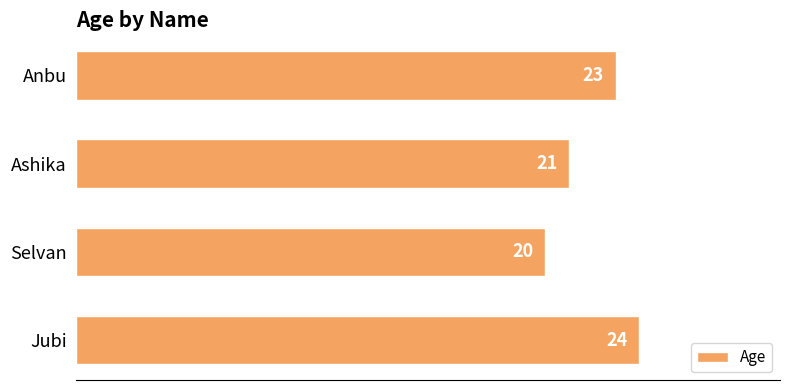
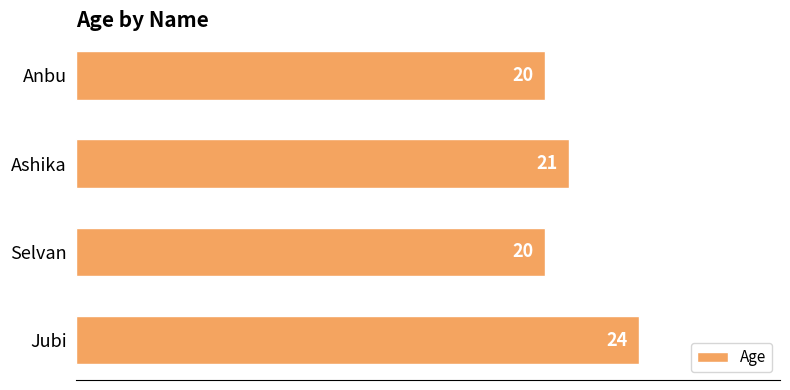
  {
-   "Anbu": 23,
+   "Anbu": 20,
    "Ashika": 21,
    "Selvan": 20,
    "Jubi": 24
  }
